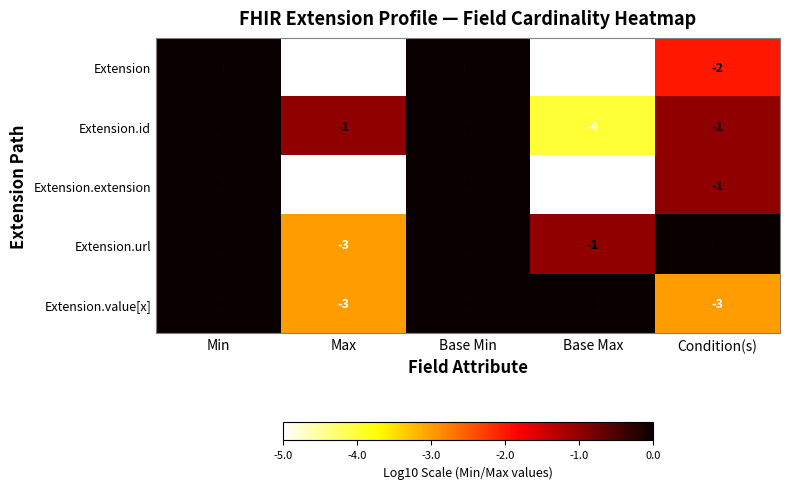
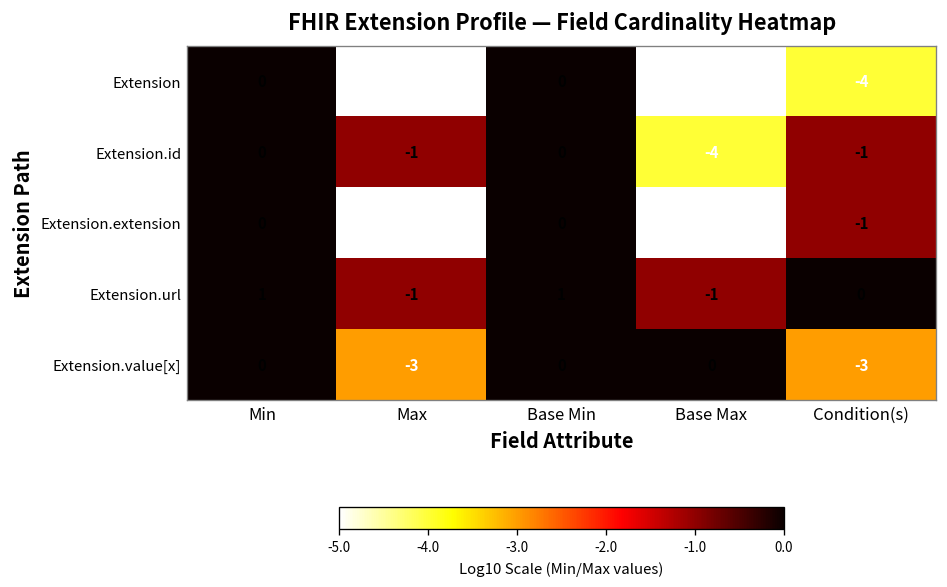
  {
    "Extension": {
-     "Condition(s)": -2
+     "Condition(s)": -4
    },
    "Extension.id": {
      "Max": -1,
      "Base Max": -4,
      "Condition(s)": -1
    },
    "Extension.extension": {
      "Condition(s)": -1
    },
    "Extension.url": {
-     "Max": -3,
+     "Max": -1,
      "Base Max": -1
    },
    "Extension.value[x]": {
      "Max": -3,
      "Condition(s)": -3
    }
  }
